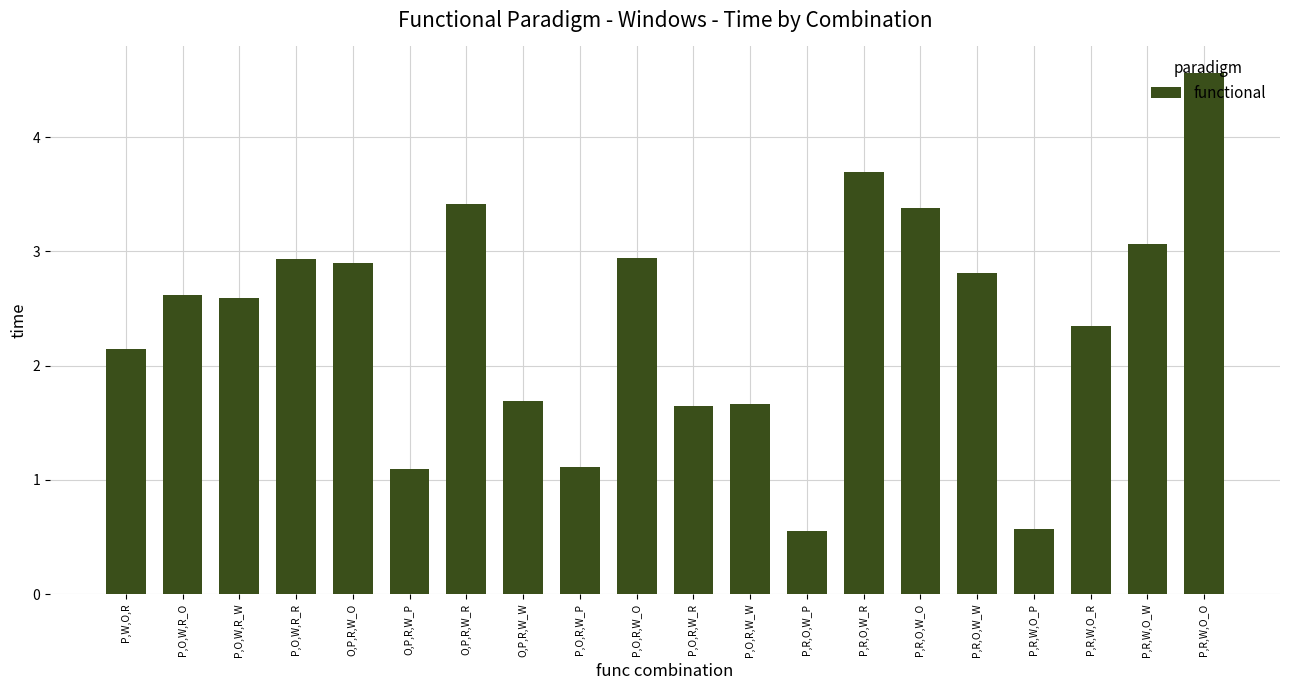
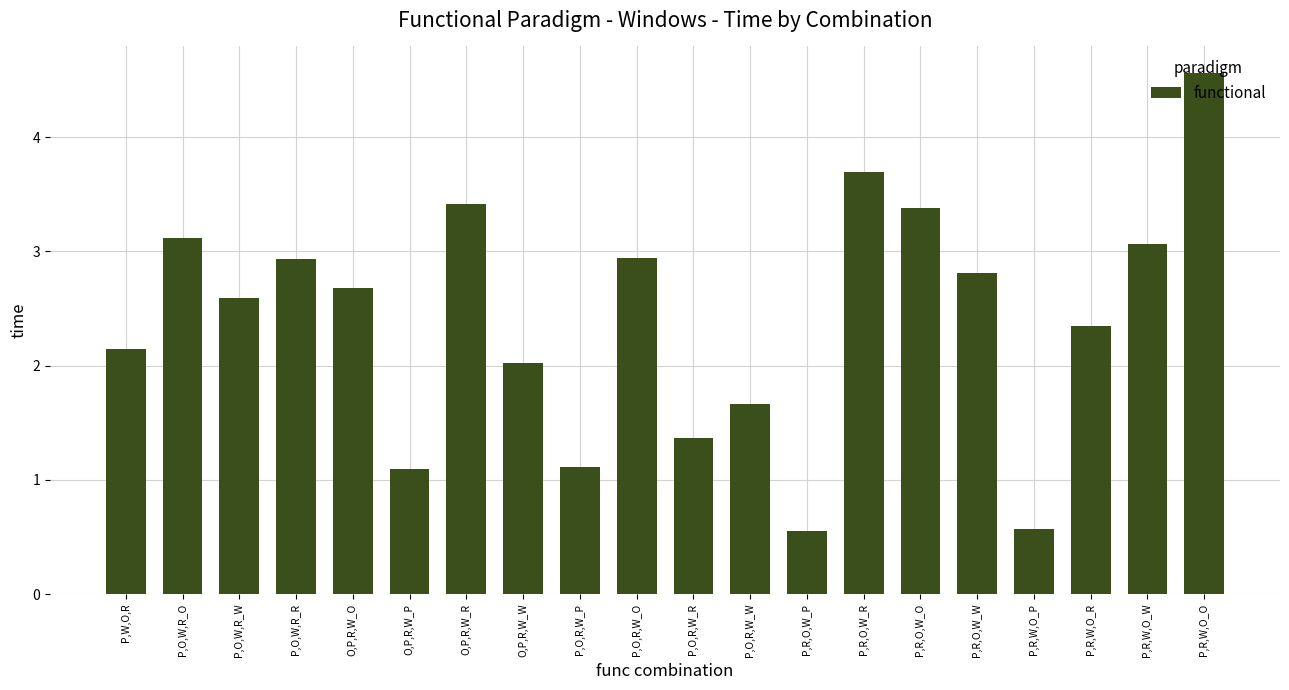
  {
    "P,W,O,R": 2.15,
-   "P,O,W,R_O": 2.61,
+   "P,O,W,R_O": 3.11,
    "P,O,W,R_W": 2.60,
    "P,O,W,R_R": 2.93,
-   "O,P,R,W_O": 2.89,
+   "O,P,R,W_O": 2.68,
    "O,P,R,W_P": 1.10,
    "O,P,R,W_R": 3.42,
-   "O,P,R,W_W": 1.69,
+   "O,P,R,W_W": 2.02,
    "P,O,R,W_P": 1.11,
    "P,O,R,W_O": 2.94,
-   "P,O,R,W_R": 1.65,
+   "P,O,R,W_R": 1.37,
    "P,O,R,W_W": 1.66,
    "P,R,O,W_P": 0.56,
    "P,R,O,W_R": 3.69,
    "P,R,O,W_O": 3.38,
    "P,R,O,W_W": 2.81,
    "P,R,W,O_P": 0.57,
    "P,R,W,O_R": 2.35,
    "P,R,W,O_W": 3.06,
    "P,R,W,O_O": 4.56
  }
